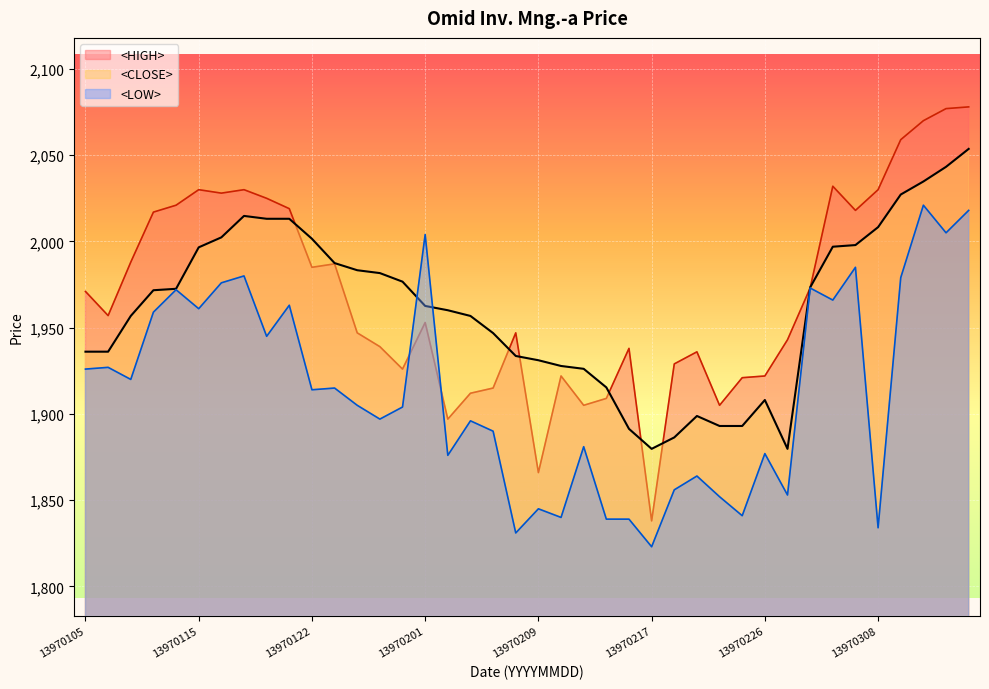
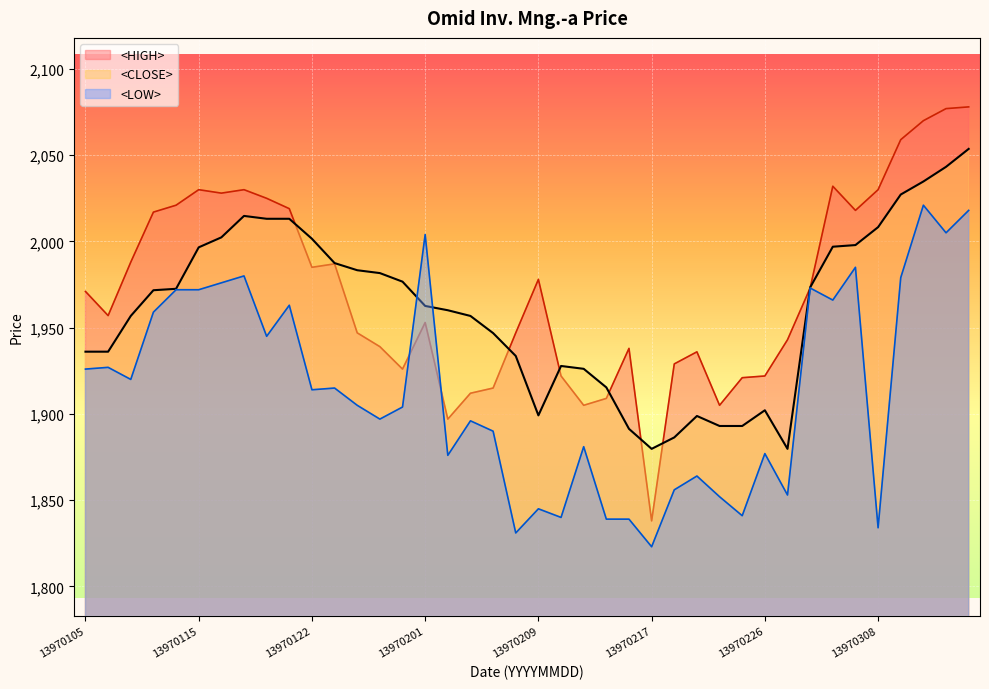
  {
    "<HIGH>": {
      "13970105": "1,971",
      "13970115": "2,030",
      "13970122": "1,985",
      "13970201": "1,953",
-     "13970209": "1,866",
+     "13970209": "1,978",
      "13970217": "1,838",
      "13970226": "1,922",
      "13970308": "2,030"
    },
    "<CLOSE>": {
      "13970105": "1,936",
      "13970115": "1,997",
      "13970122": "2,002",
      "13970201": "1,963",
-     "13970209": "1,931",
+     "13970209": "1,899",
      "13970217": "1,880",
-     "13970226": "1,908",
+     "13970226": "1,902",
      "13970308": "2,008"
    },
    "<LOW>": {
      "13970105": "1,926",
-     "13970115": "1,961",
+     "13970115": "1,972",
      "13970122": "1,914",
      "13970201": "2,004",
      "13970209": "1,845",
      "13970217": "1,823",
      "13970226": "1,877",
      "13970308": "1,834"
    }
  }
